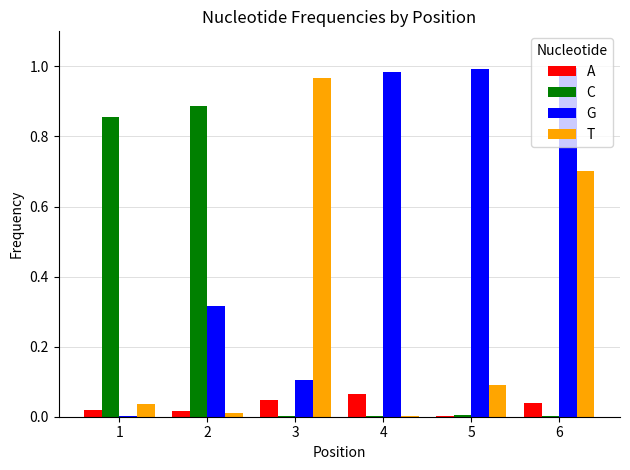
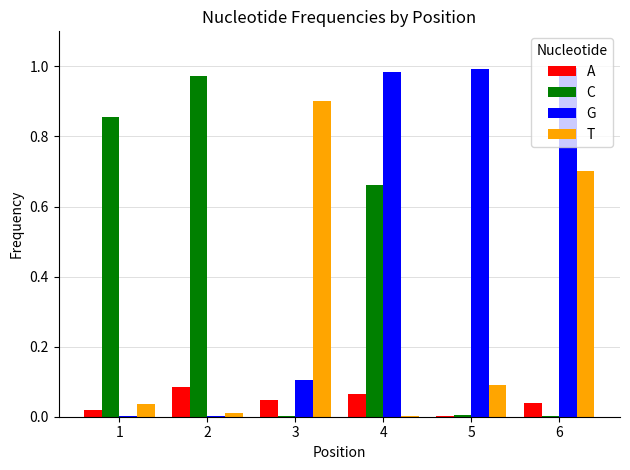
  {
    "A": {
      "1": 0.02,
-     "2": 0.02,
+     "2": 0.08,
      "3": 0.05,
      "4": 0.07,
      "6": 0.04
    },
    "C": {
      "1": 0.85,
-     "2": 0.89,
-     "4": 0.00
+     "2": 0.97,
+     "4": 0.66
    },
    "G": {
-     "2": 0.32,
+     "2": 0.00,
      "3": 0.11,
      "4": 0.98,
      "5": 0.99
    },
    "T": {
      "1": 0.04,
      "2": 0.01,
-     "3": 0.97,
+     "3": 0.90,
      "5": 0.09,
      "6": 0.70
    }
  }
